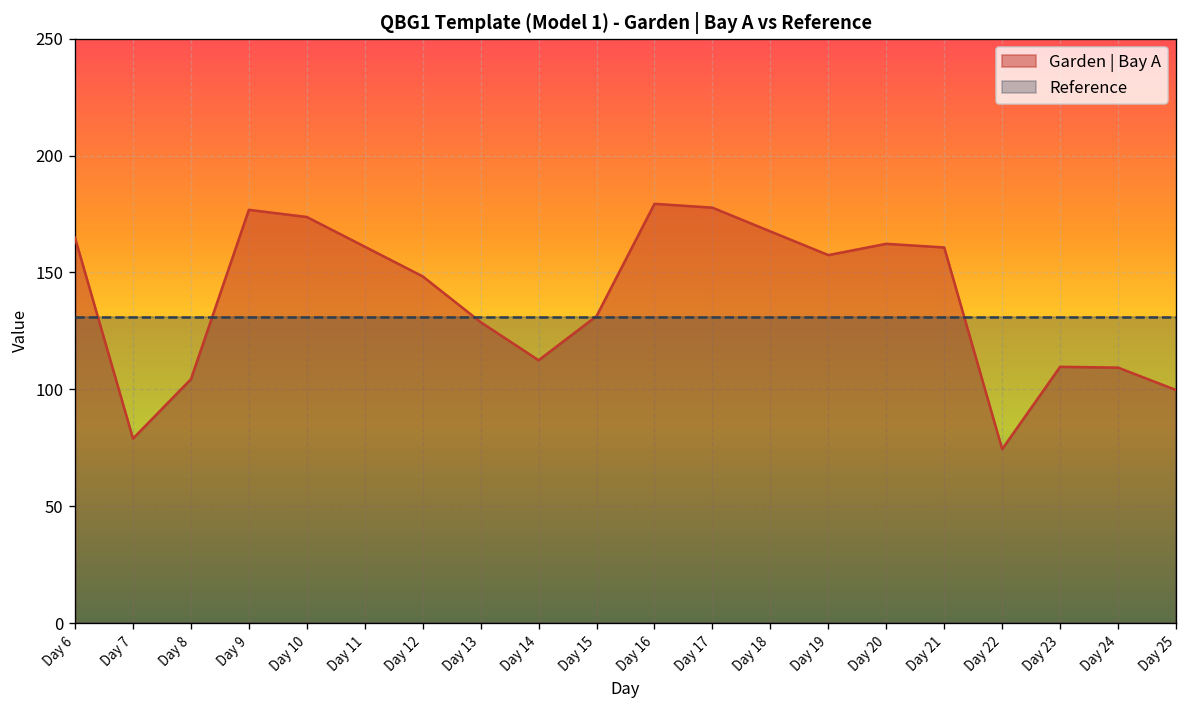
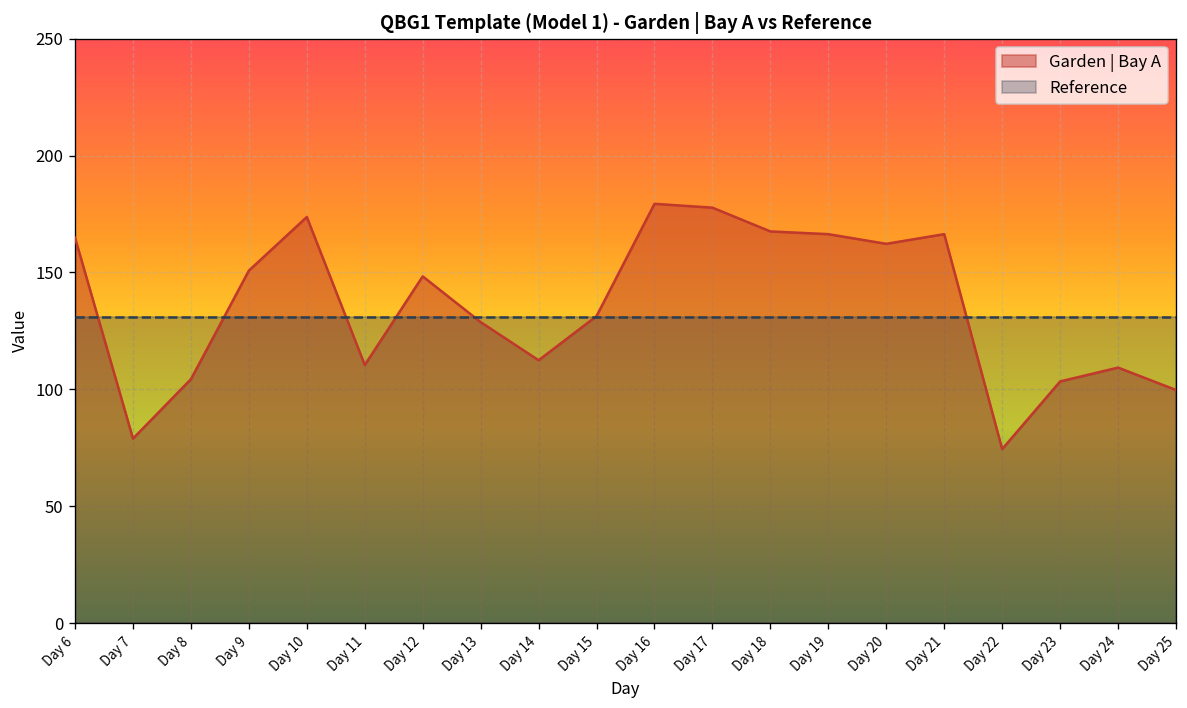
  {
    "Garden | Bay A": {
      "Day 6": 165,
      "Day 7": 79,
      "Day 8": 104,
-     "Day 9": 177,
+     "Day 9": 151,
      "Day 10": 174,
-     "Day 11": 161,
+     "Day 11": 110,
      "Day 12": 148,
      "Day 13": 129,
      "Day 14": 112,
      "Day 16": 179,
      "Day 17": 178,
      "Day 18": 168,
-     "Day 19": 157,
+     "Day 19": 166,
      "Day 20": 162,
-     "Day 21": 161,
+     "Day 21": 166,
      "Day 22": 74,
-     "Day 23": 110,
+     "Day 23": 103,
      "Day 24": 109,
      "Day 25": 100
    },
    "Reference": {
      "Day 6": 131,
      "Day 7": 131,
      "Day 8": 131,
      "Day 9": 131,
      "Day 10": 131,
      "Day 11": 131,
      "Day 12": 131,
      "Day 13": 131,
      "Day 14": 131,
      "Day 16": 131,
      "Day 17": 131,
      "Day 18": 131,
      "Day 19": 131,
      "Day 20": 131,
      "Day 21": 131,
      "Day 22": 131,
      "Day 23": 131,
      "Day 24": 131,
      "Day 25": 131
    }
  }
